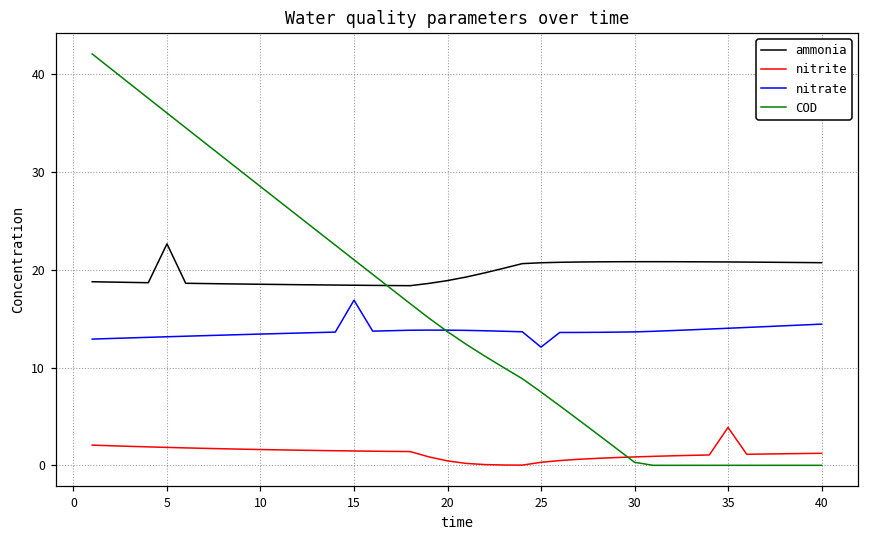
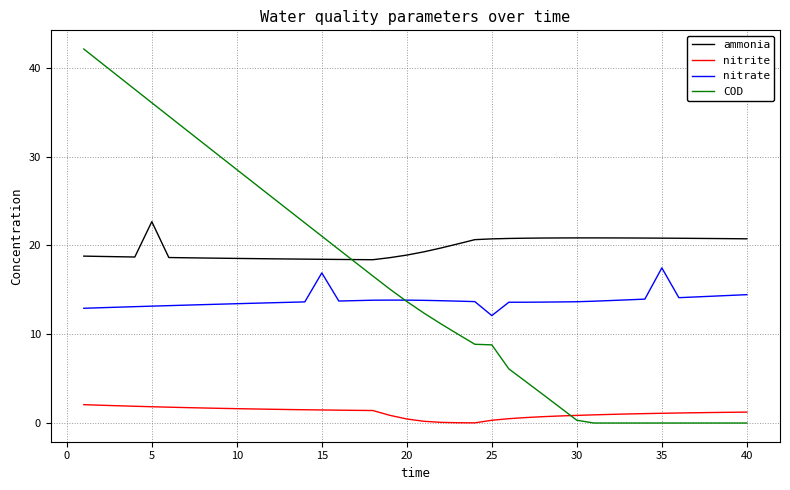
  {
    "ammonia": {
      "5": 23,
      "10": 19,
      "15": 18,
      "20": 19,
      "25": 21,
      "30": 21,
      "35": 21,
      "40": 21
    },
    "nitrite": {
      "5": 2,
      "10": 2,
      "15": 1,
      "20": 0,
      "25": 0,
      "30": 1,
-     "35": 4,
+     "35": 1,
      "40": 1
    },
    "nitrate": {
      "5": 13,
      "10": 13,
      "15": 17,
      "25": 12,
      "30": 14,
-     "35": 14,
+     "35": 17,
      "40": 14
    },
    "COD": {
      "5": 36,
      "10": 29,
      "15": 21,
-     "25": 8,
+     "25": 9,
      "30": 0,
      "35": 0,
      "40": 0
    }
  }
